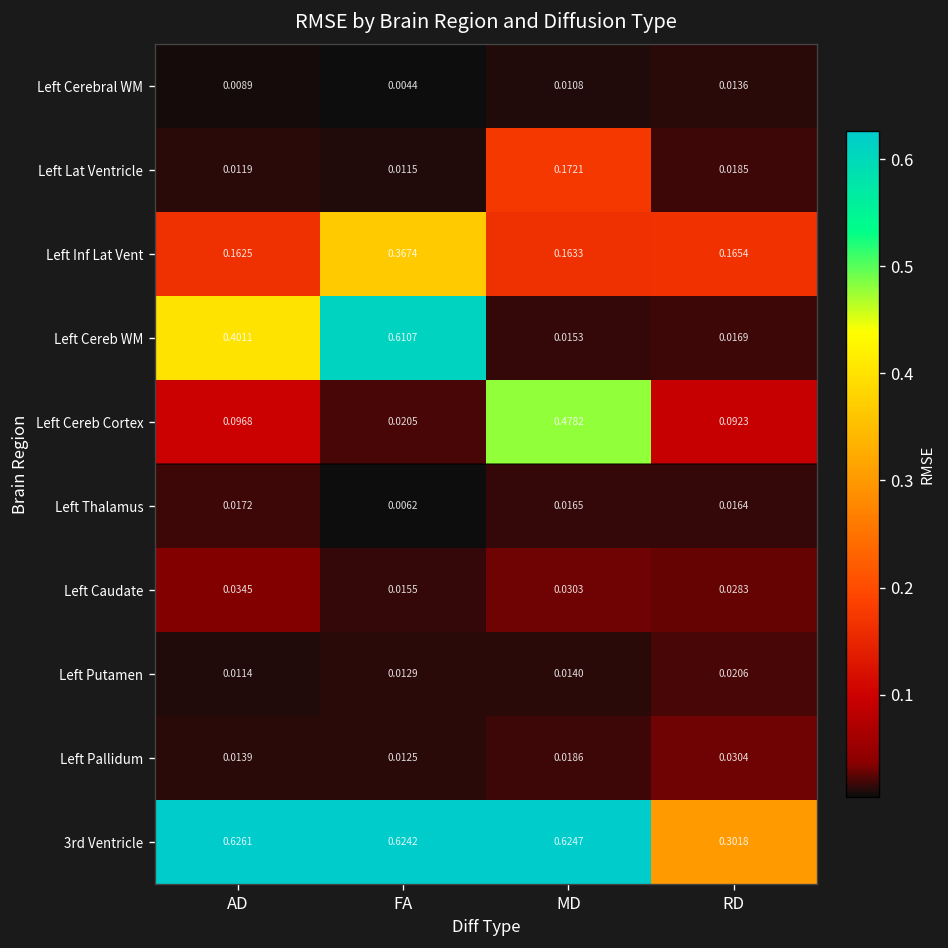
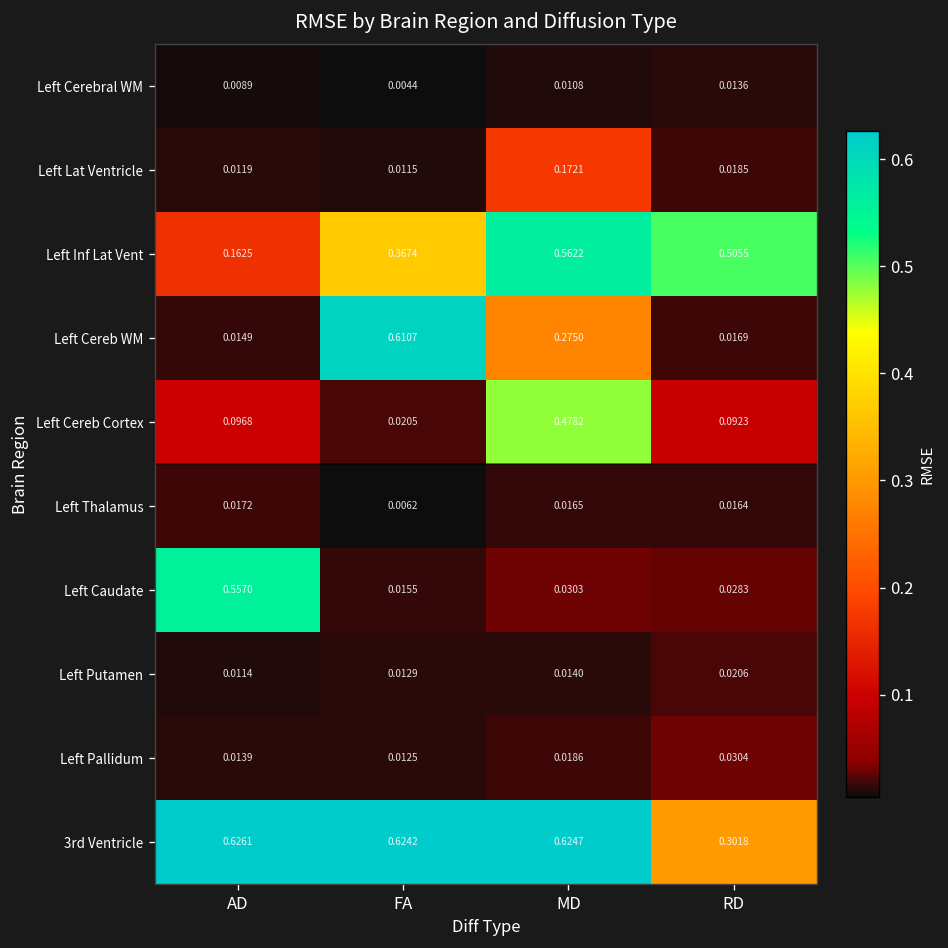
  {
    "Left Cerebral WM": {
      "AD": 0.0089,
      "FA": 0.0044,
      "MD": 0.0108,
      "RD": 0.0136
    },
    "Left Lat Ventricle": {
      "AD": 0.0119,
      "FA": 0.0115,
      "MD": 0.1721,
      "RD": 0.0185
    },
    "Left Inf Lat Vent": {
      "AD": 0.1625,
      "FA": 0.3674,
-     "MD": 0.1633,
-     "RD": 0.1654
+     "MD": 0.5622,
+     "RD": 0.5055
    },
    "Left Cereb WM": {
-     "AD": 0.4011,
+     "AD": 0.0149,
      "FA": 0.6107,
-     "MD": 0.0153,
+     "MD": 0.2750,
      "RD": 0.0169
    },
    "Left Cereb Cortex": {
      "AD": 0.0968,
      "FA": 0.0205,
      "MD": 0.4782,
      "RD": 0.0923
    },
    "Left Thalamus": {
      "AD": 0.0172,
      "FA": 0.0062,
      "MD": 0.0165,
      "RD": 0.0164
    },
    "Left Caudate": {
-     "AD": 0.0345,
+     "AD": 0.5570,
      "FA": 0.0155,
      "MD": 0.0303,
      "RD": 0.0283
    },
    "Left Putamen": {
      "AD": 0.0114,
      "FA": 0.0129,
      "MD": 0.0140,
      "RD": 0.0206
    },
    "Left Pallidum": {
      "AD": 0.0139,
      "FA": 0.0125,
      "MD": 0.0186,
      "RD": 0.0304
    },
    "3rd Ventricle": {
      "AD": 0.6261,
      "FA": 0.6242,
      "MD": 0.6247,
      "RD": 0.3018
    }
  }
